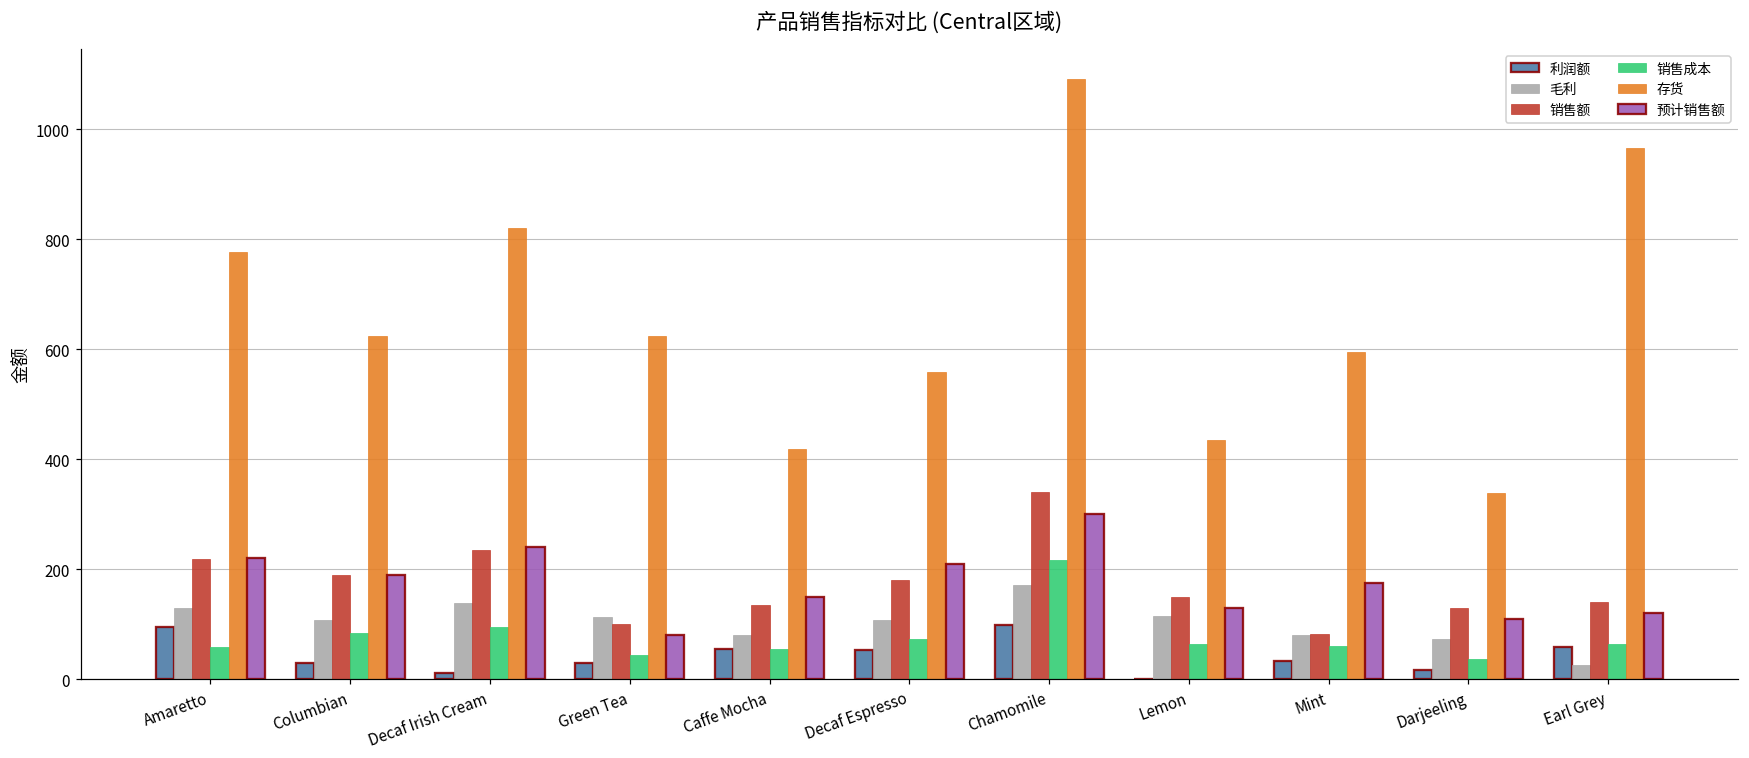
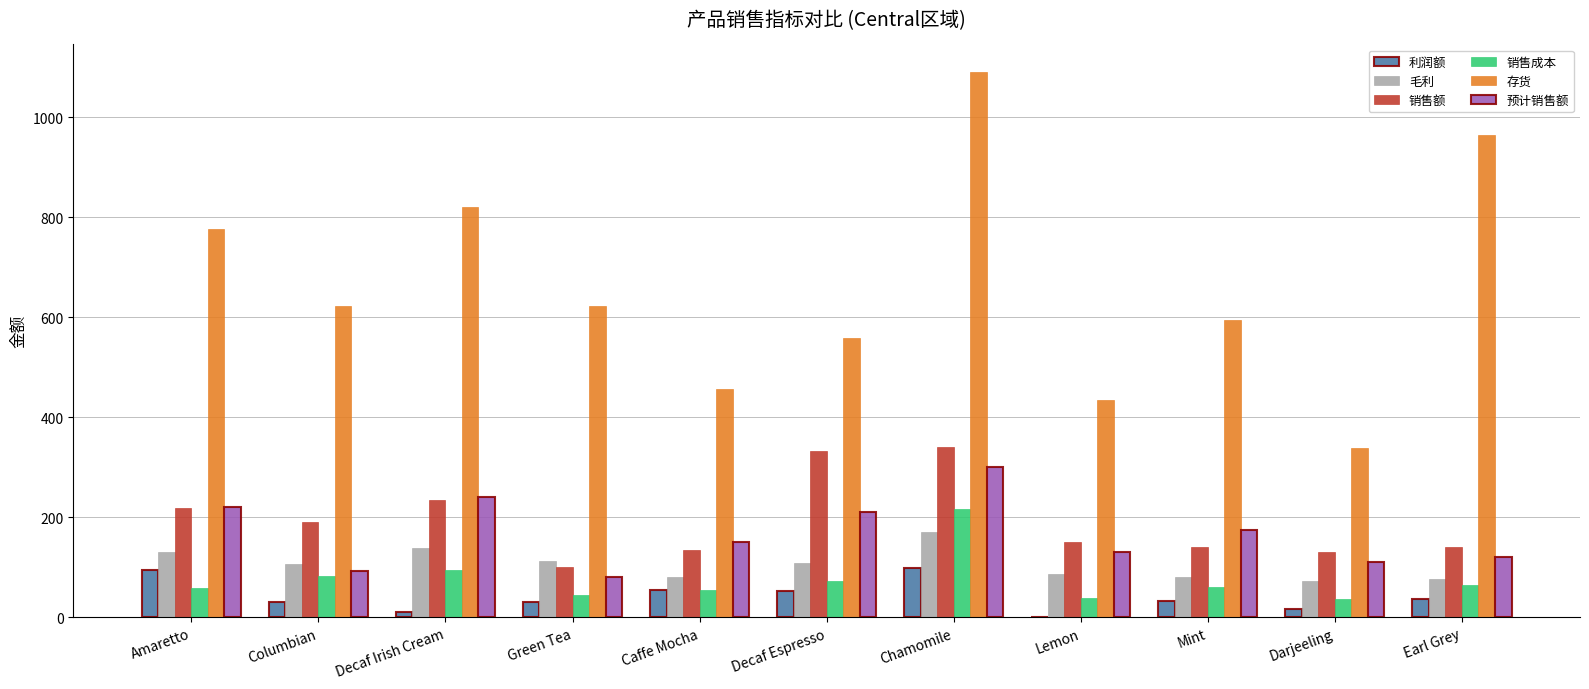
  {
    "利润额": {
      "Amaretto": 90,
      "Columbian": 30,
      "Decaf Irish Cream": 10,
      "Green Tea": 30,
      "Caffe Mocha": 50,
      "Decaf Espresso": 50,
      "Chamomile": 100,
      "Lemon": 0,
      "Mint": 30,
      "Darjeeling": 20,
-     "Earl Grey": 60
+     "Earl Grey": 40
    },
    "毛利": {
      "Amaretto": 130,
      "Columbian": 110,
      "Decaf Irish Cream": 140,
      "Green Tea": 110,
      "Caffe Mocha": 80,
      "Decaf Espresso": 110,
      "Chamomile": 170,
-     "Lemon": 120,
+     "Lemon": 90,
      "Mint": 80,
      "Darjeeling": 70,
-     "Earl Grey": 30
+     "Earl Grey": 80
    },
    "销售额": {
      "Amaretto": 220,
      "Columbian": 190,
      "Decaf Irish Cream": 230,
      "Green Tea": 100,
      "Caffe Mocha": 130,
-     "Decaf Espresso": 180,
+     "Decaf Espresso": 330,
      "Chamomile": 340,
      "Lemon": 150,
-     "Mint": 80,
+     "Mint": 140,
      "Darjeeling": 130,
      "Earl Grey": 140
    },
    "销售成本": {
      "Amaretto": 60,
      "Columbian": 80,
      "Decaf Irish Cream": 100,
      "Green Tea": 40,
      "Caffe Mocha": 50,
      "Decaf Espresso": 70,
      "Chamomile": 220,
-     "Lemon": 60,
+     "Lemon": 40,
      "Mint": 60,
      "Darjeeling": 40,
      "Earl Grey": 60
    },
    "存货": {
      "Amaretto": 780,
      "Columbian": 620,
      "Decaf Irish Cream": 820,
      "Green Tea": 620,
-     "Caffe Mocha": 420,
+     "Caffe Mocha": 460,
      "Decaf Espresso": 560,
      "Chamomile": 1090,
      "Lemon": 440,
      "Mint": 600,
      "Darjeeling": 340,
      "Earl Grey": 970
    },
    "预计销售额": {
      "Amaretto": 220,
-     "Columbian": 190,
+     "Columbian": 90,
      "Decaf Irish Cream": 240,
      "Green Tea": 80,
      "Caffe Mocha": 150,
      "Decaf Espresso": 210,
      "Chamomile": 300,
      "Lemon": 130,
      "Mint": 170,
      "Darjeeling": 110,
      "Earl Grey": 120
    }
  }
